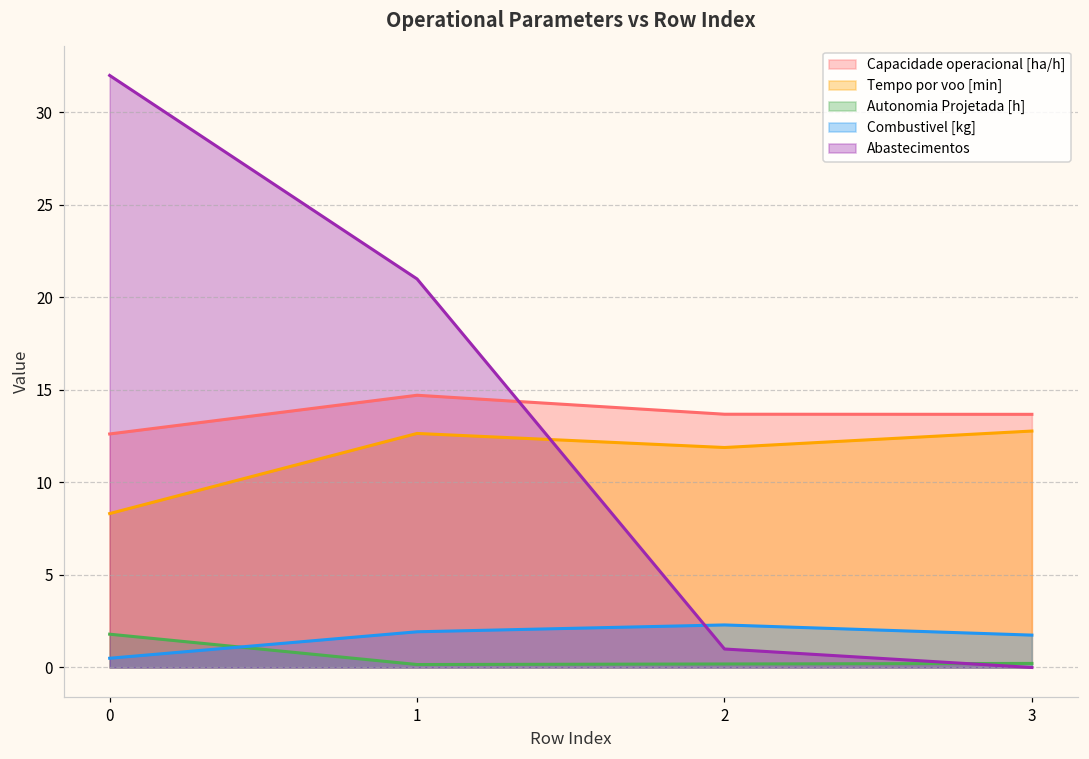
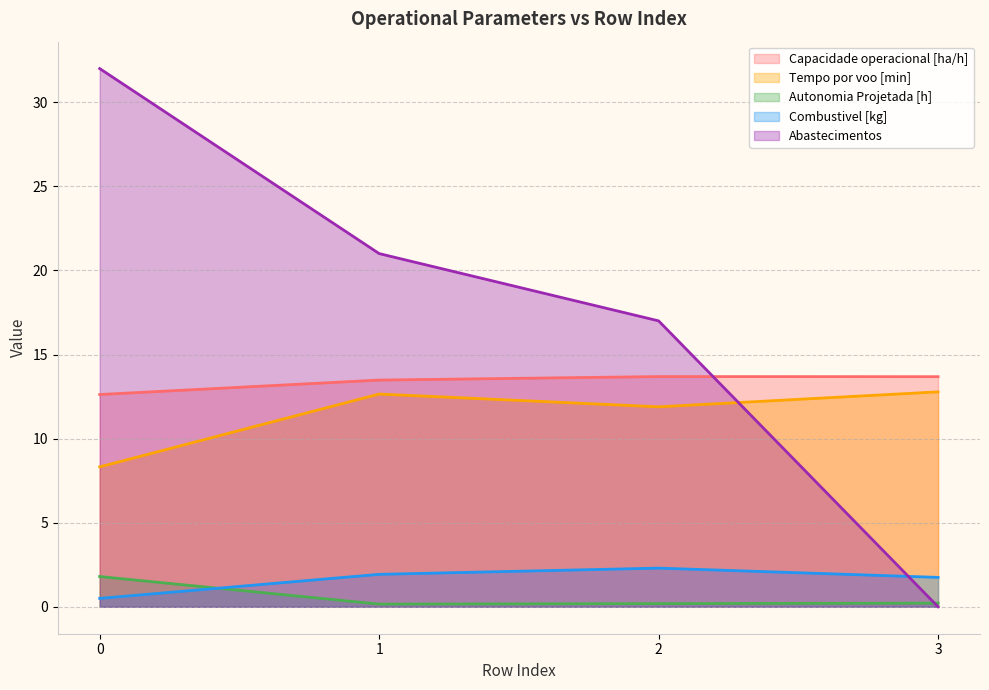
  {
    "Capacidade operacional [ha/h]": {
      "0": 12.6,
-     "1": 14.7,
+     "1": 13.5,
      "2": 13.7,
      "3": 13.7
    },
    "Tempo por voo [min]": {
      "0": 8.3,
      "1": 12.7,
      "2": 11.9,
      "3": 12.8
    },
    "Autonomia Projetada [h]": {
      "0": 1.8,
      "1": 0.2,
      "2": 0.2,
      "3": 0.2
    },
    "Combustivel [kg]": {
      "0": 0.5,
      "1": 1.9,
      "2": 2.3,
      "3": 1.8
    },
    "Abastecimentos": {
      "0": 32,
      "1": 21,
-     "2": 1,
+     "2": 17,
      "3": 0
    }
  }
